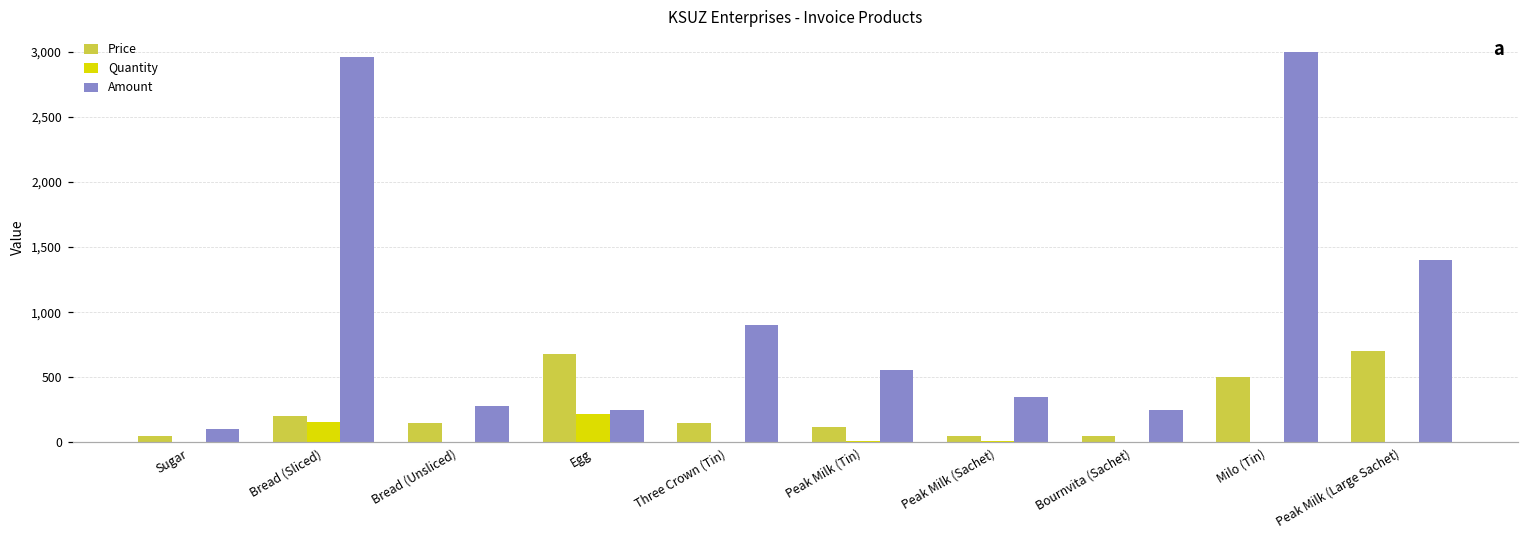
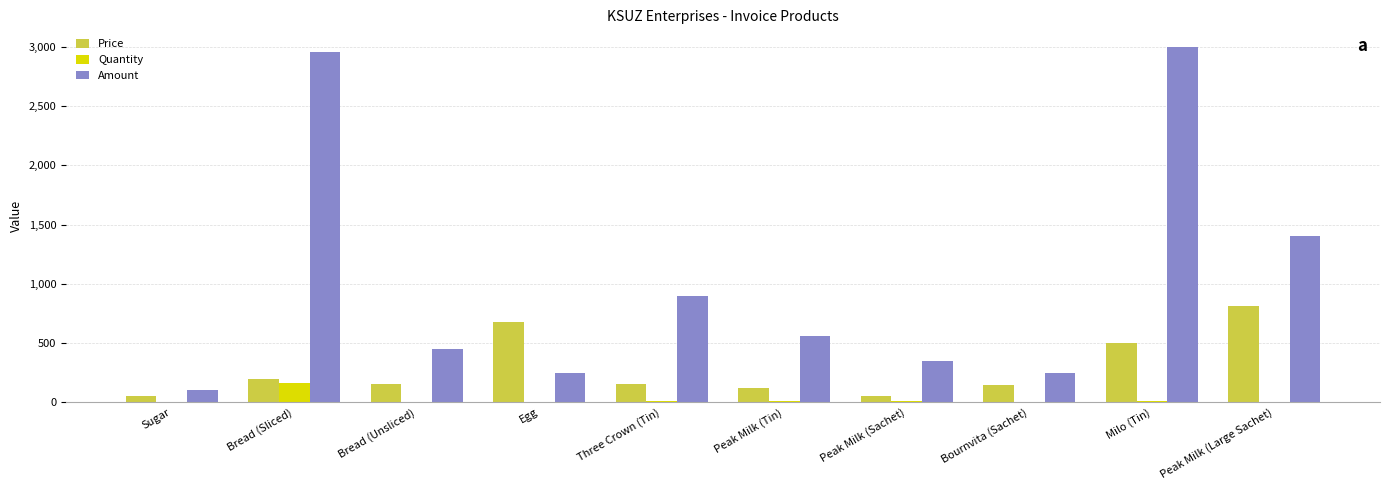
  {
    "Price": {
      "Sugar": "50",
      "Bread (Sliced)": "200",
      "Bread (Unsliced)": "150",
      "Egg": "680",
      "Three Crown (Tin)": "150",
      "Peak Milk (Tin)": "120",
      "Peak Milk (Sachet)": "50",
-     "Bournvita (Sachet)": "50",
+     "Bournvita (Sachet)": "140",
      "Milo (Tin)": "500",
-     "Peak Milk (Large Sachet)": "700"
+     "Peak Milk (Large Sachet)": "810"
    },
    "Quantity": {
      "Bread (Sliced)": "160",
-     "Egg": "220"
+     "Egg": "10"
    },
    "Amount": {
      "Sugar": "100",
      "Bread (Sliced)": "2,960",
-     "Bread (Unsliced)": "280",
+     "Bread (Unsliced)": "450",
      "Egg": "250",
      "Three Crown (Tin)": "900",
      "Peak Milk (Tin)": "560",
      "Peak Milk (Sachet)": "350",
      "Bournvita (Sachet)": "250",
      "Milo (Tin)": "3,000",
      "Peak Milk (Large Sachet)": "1,400"
    }
  }
